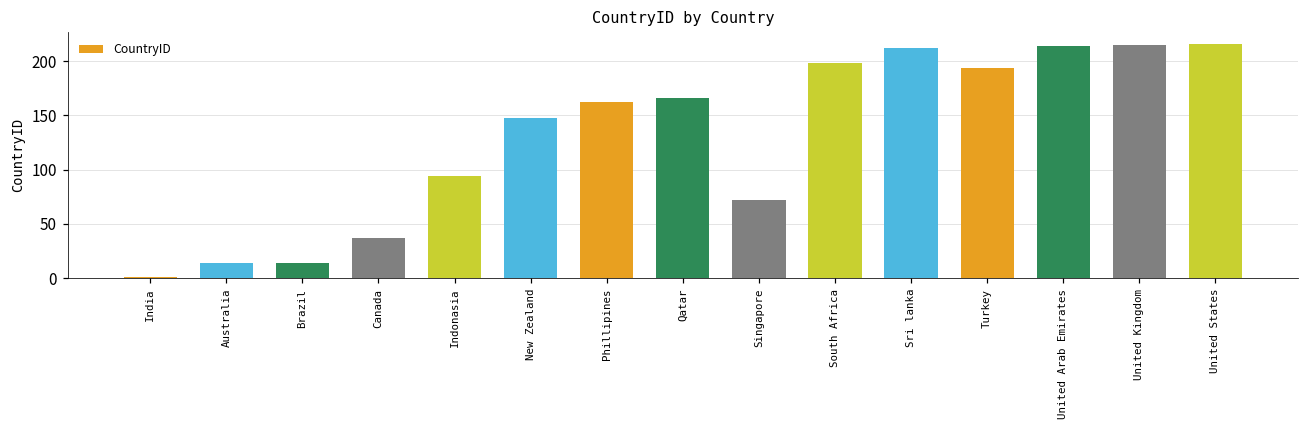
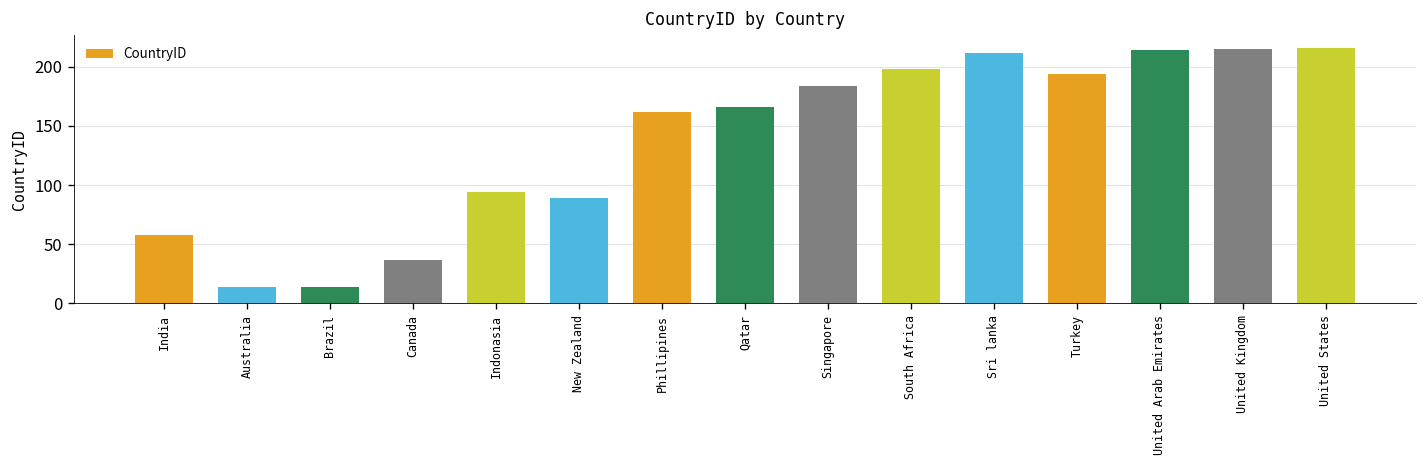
  {
-   "India": 0,
+   "India": 60,
    "Australia": 10,
    "Brazil": 10,
    "Canada": 40,
    "Indonasia": 90,
-   "New Zealand": 150,
+   "New Zealand": 90,
    "Phillipines": 160,
    "Qatar": 170,
-   "Singapore": 70,
+   "Singapore": 180,
    "South Africa": 200,
    "Sri lanka": 210,
    "Turkey": 190,
    "United Arab Emirates": 210,
    "United Kingdom": 220,
    "United States": 220
  }
